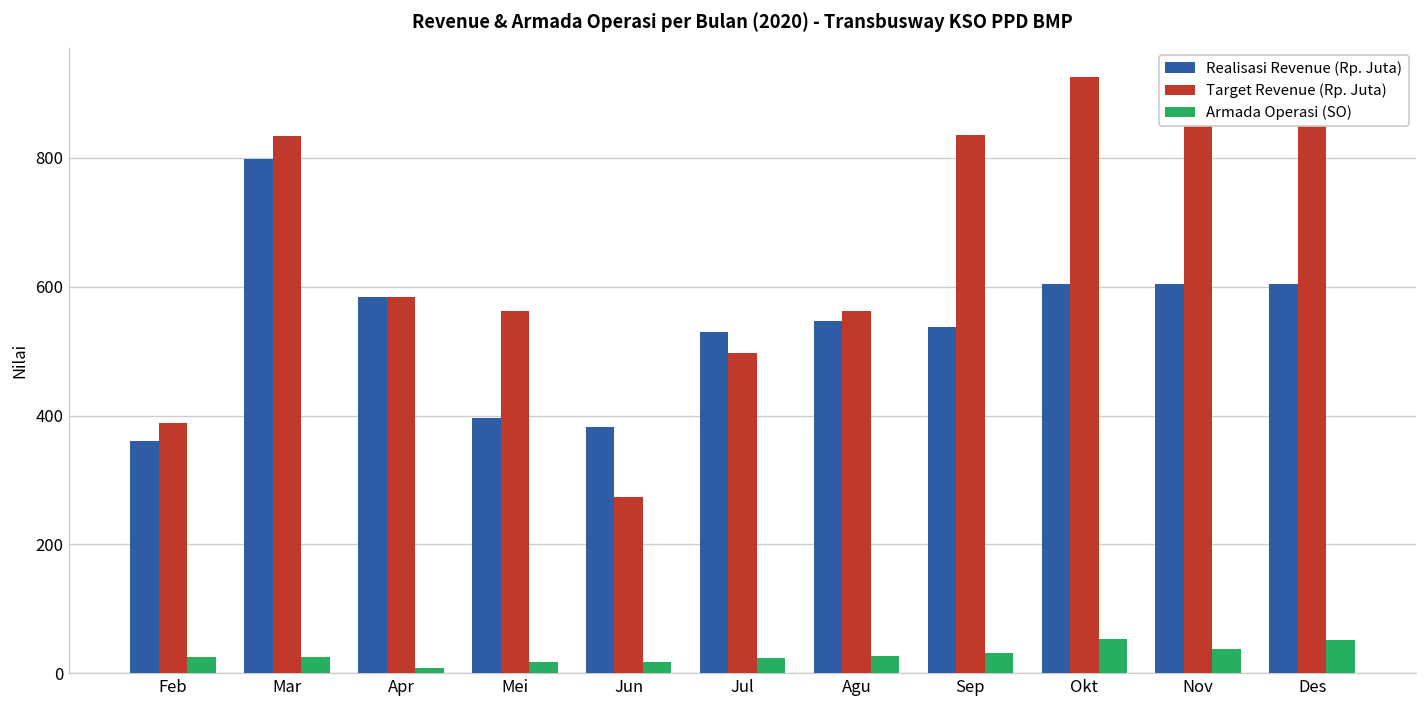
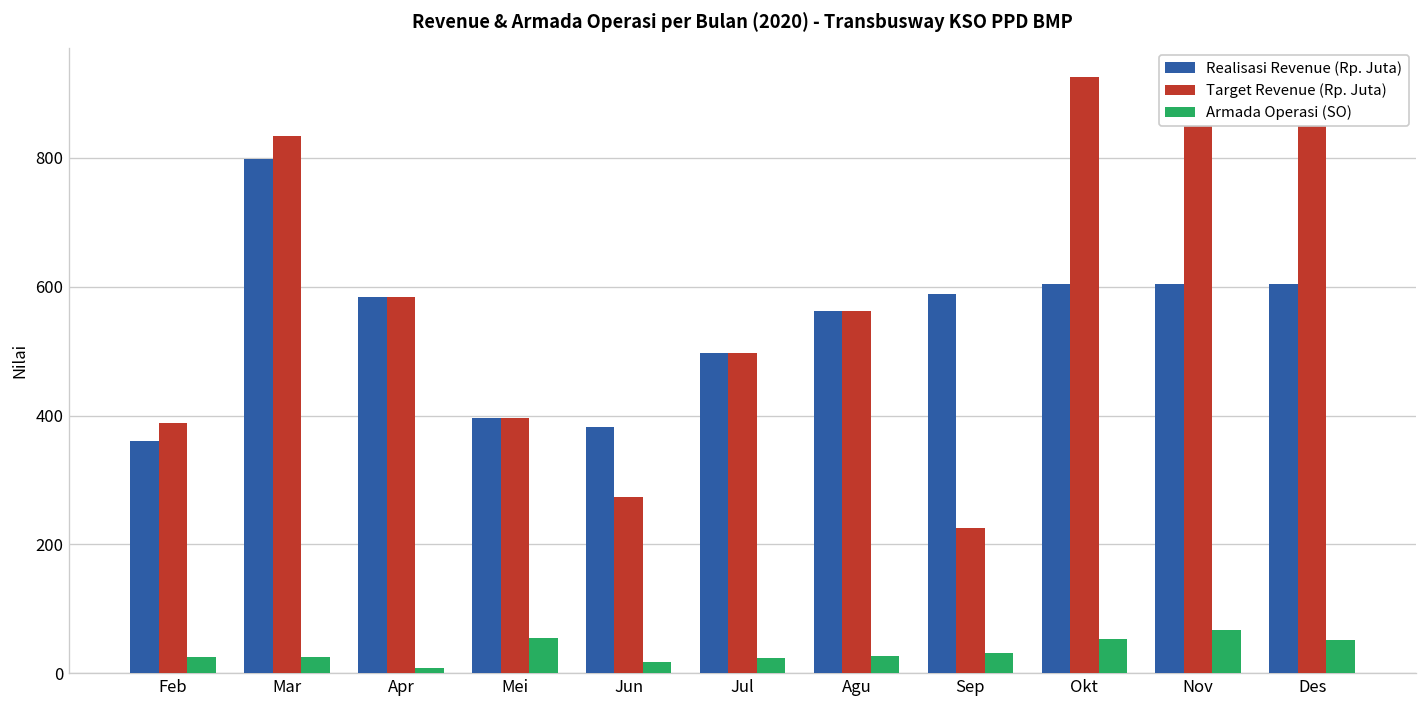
  {
    "Realisasi Revenue (Rp. Juta)": {
      "Feb": 360,
      "Mar": 800,
      "Apr": 580,
      "Mei": 400,
      "Jun": 380,
-     "Jul": 530,
-     "Agu": 550,
-     "Sep": 540,
+     "Jul": 500,
+     "Agu": 560,
+     "Sep": 590,
      "Okt": 600,
      "Nov": 600,
      "Des": 600
    },
    "Target Revenue (Rp. Juta)": {
      "Feb": 390,
      "Mar": 830,
      "Apr": 580,
-     "Mei": 560,
+     "Mei": 400,
      "Jun": 270,
      "Jul": 500,
      "Agu": 560,
-     "Sep": 840,
+     "Sep": 230,
      "Okt": 920
    },
    "Armada Operasi (SO)": {
      "Feb": 30,
      "Mar": 30,
      "Apr": 10,
-     "Mei": 20,
+     "Mei": 60,
      "Jun": 20,
      "Jul": 20,
      "Agu": 30,
      "Sep": 30,
      "Okt": 50,
-     "Nov": 40,
+     "Nov": 70,
      "Des": 50
    }
  }
